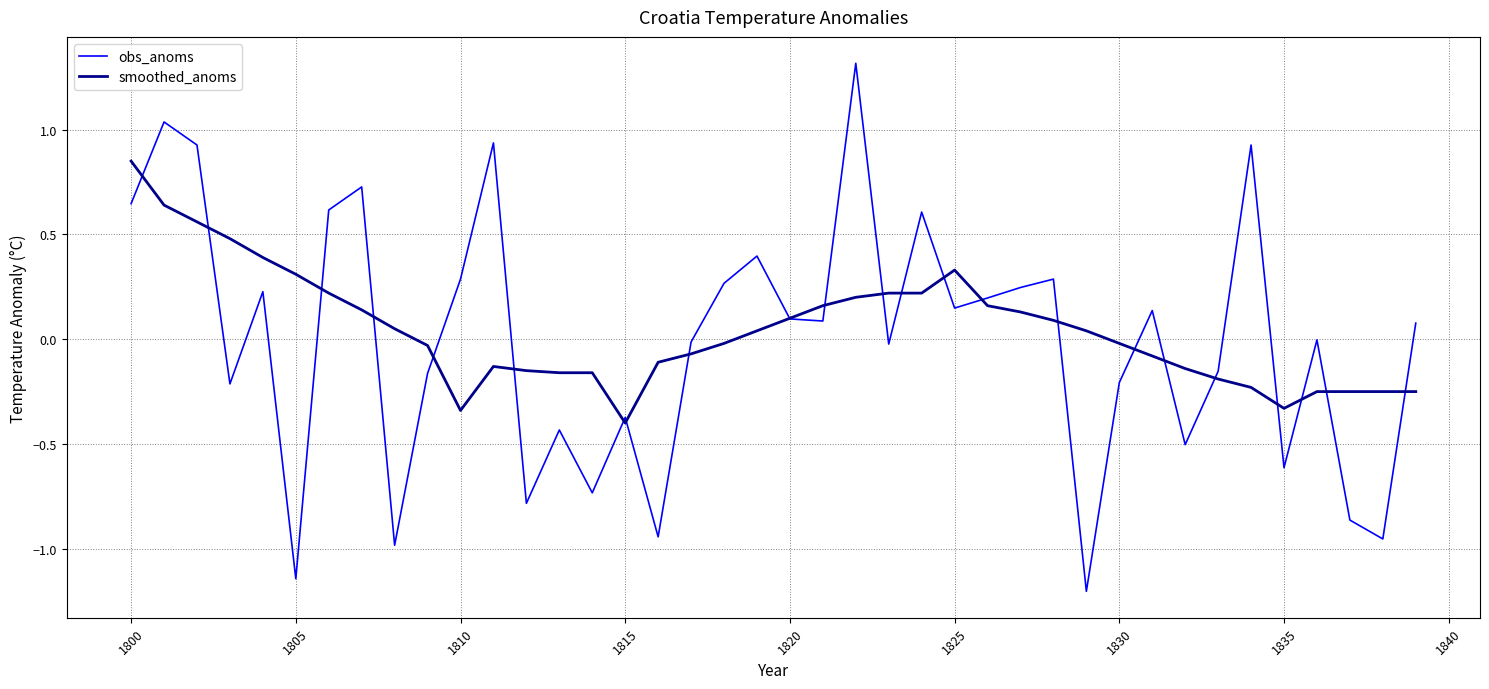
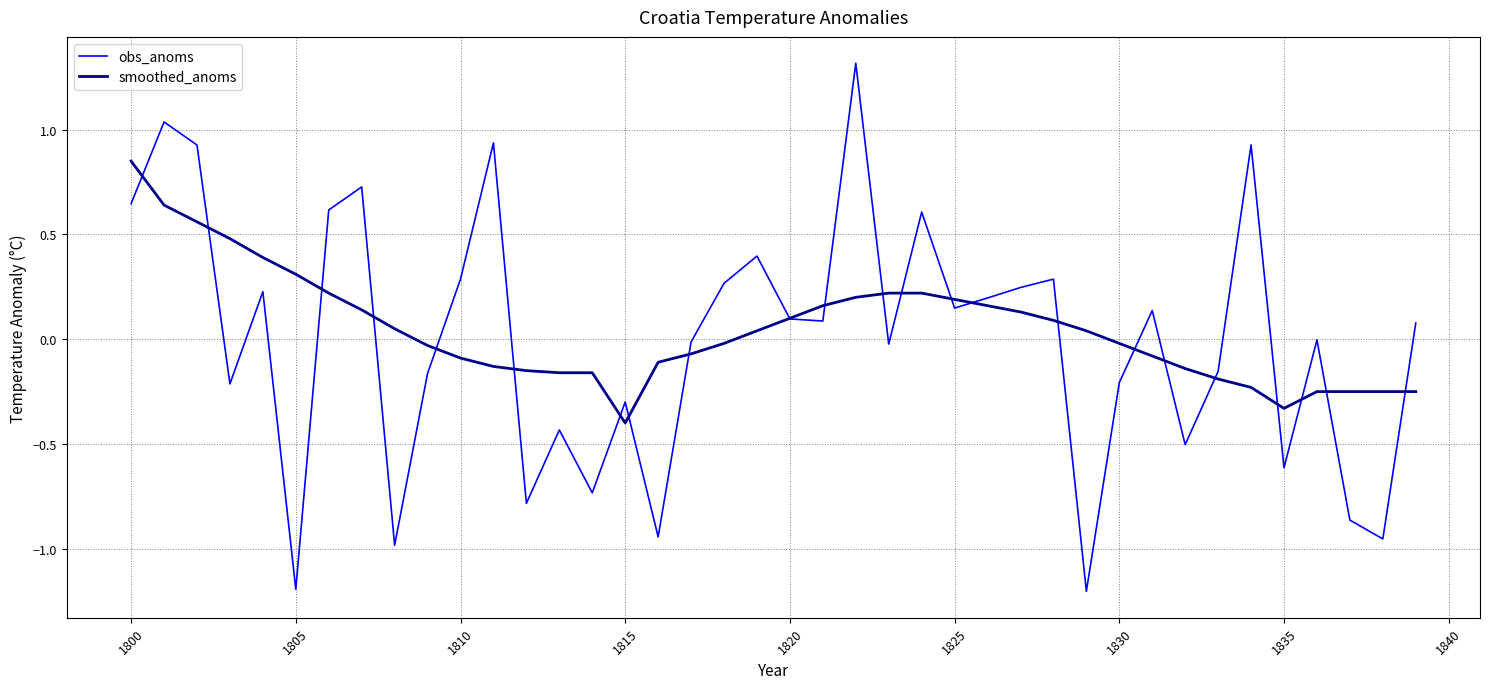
  {
    "obs_anoms": {
      "1800": 0.65,
-     "1805": -1.14,
+     "1805": -1.19,
      "1810": 0.29,
-     "1815": -0.37,
+     "1815": -0.30,
      "1825": 0.15,
      "1830": -0.21,
      "1835": -0.61
    },
    "smoothed_anoms": {
      "1800": 0.85,
      "1805": 0.31,
-     "1810": -0.34,
+     "1810": -0.09,
      "1815": -0.40,
-     "1825": 0.33,
+     "1825": 0.19,
      "1830": -0.02,
      "1835": -0.33
    }
  }
